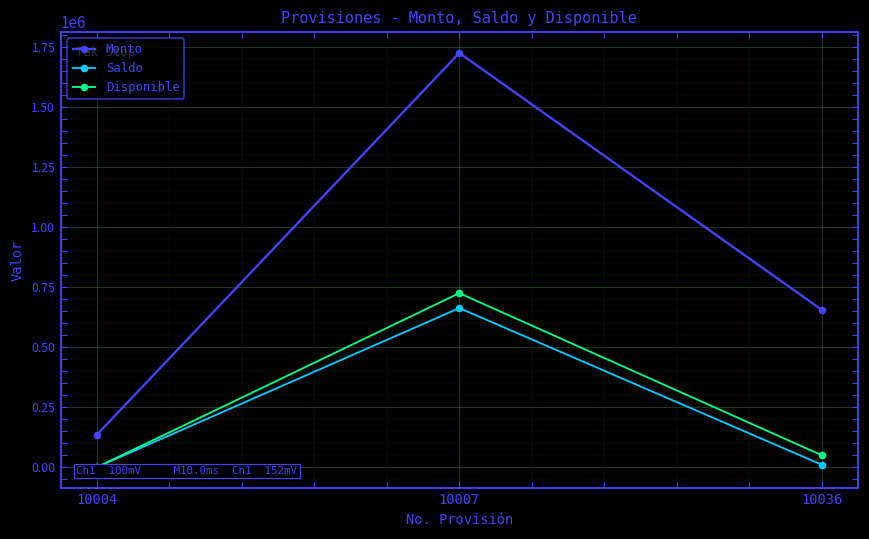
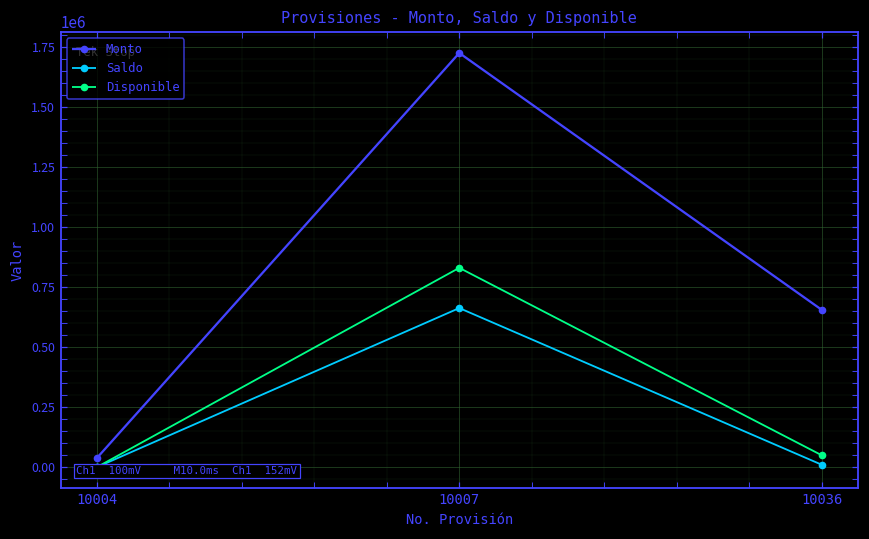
  {
    "Monto": {
-     "10004": 140000,
+     "10004": 40000,
      "10007": 1730000,
      "10036": 660000
    },
    "Saldo": {
      "10007": 660000,
      "10036": 10000
    },
    "Disponible": {
-     "10007": 730000,
+     "10007": 830000,
      "10036": 50000
    }
  }
